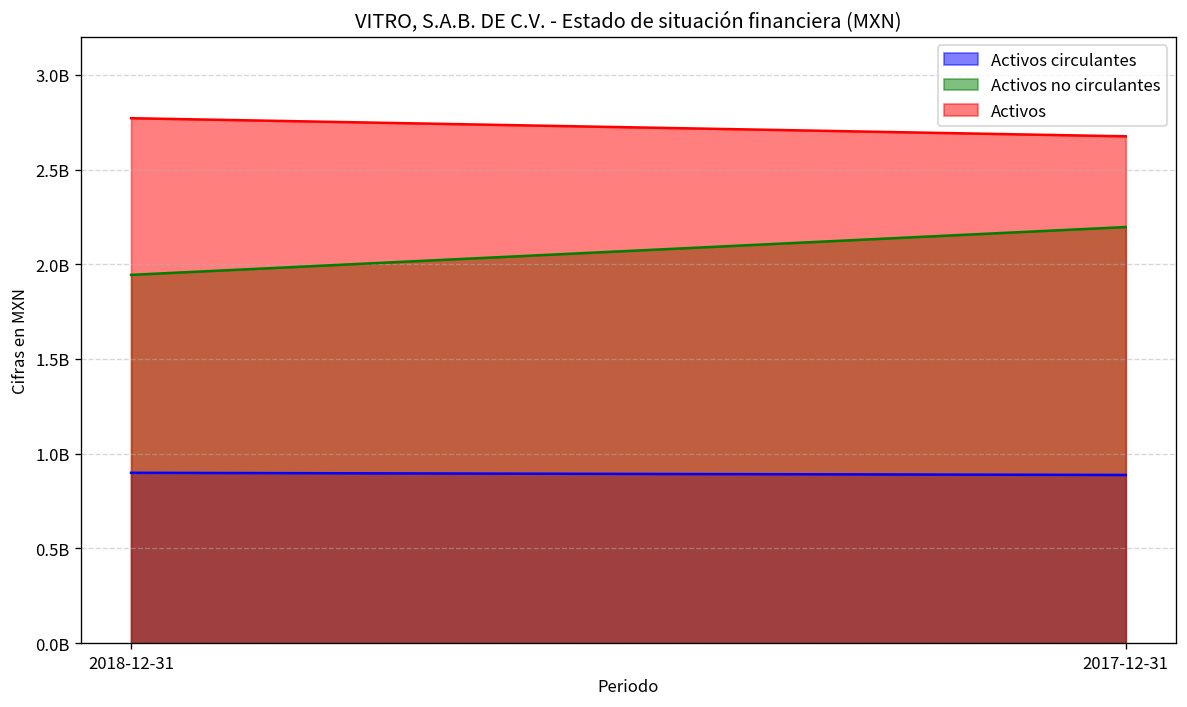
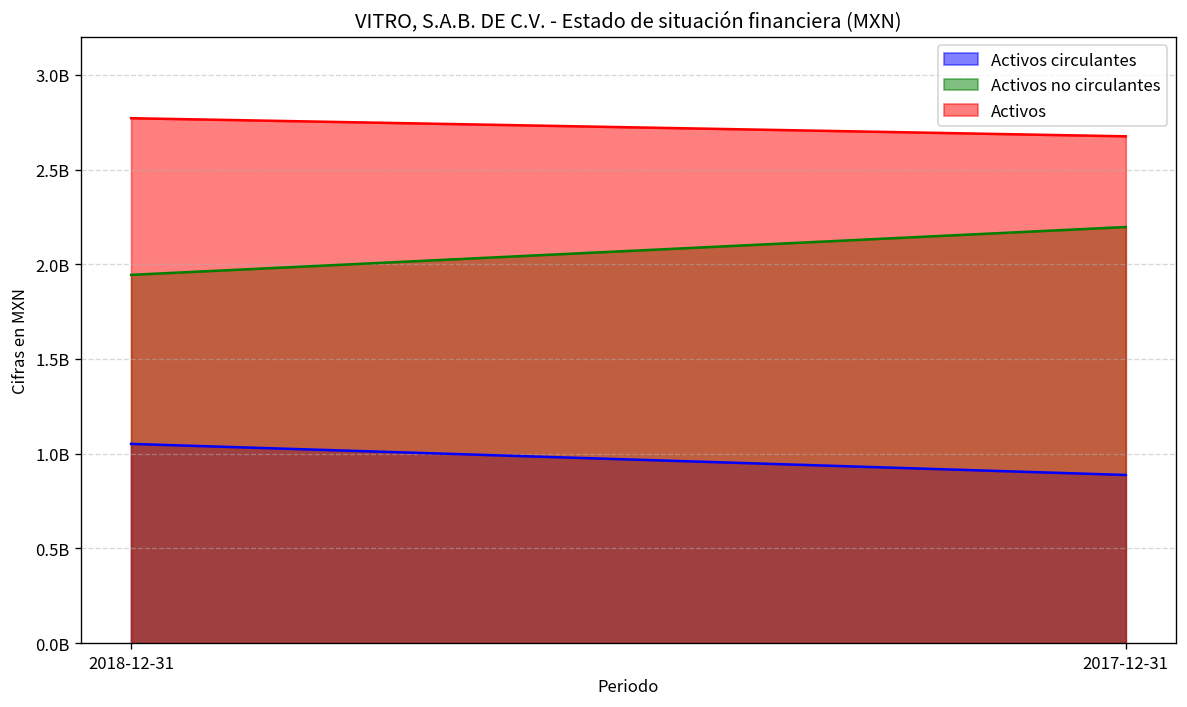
  {
    "Activos circulantes": {
-     "2018-12-31": 900000000,
+     "2018-12-31": 1050000000,
      "2017-12-31": 890000000
    },
    "Activos no circulantes": {
      "2018-12-31": 1940000000,
      "2017-12-31": 2200000000
    },
    "Activos": {
      "2018-12-31": 2770000000,
      "2017-12-31": 2680000000
    }
  }
